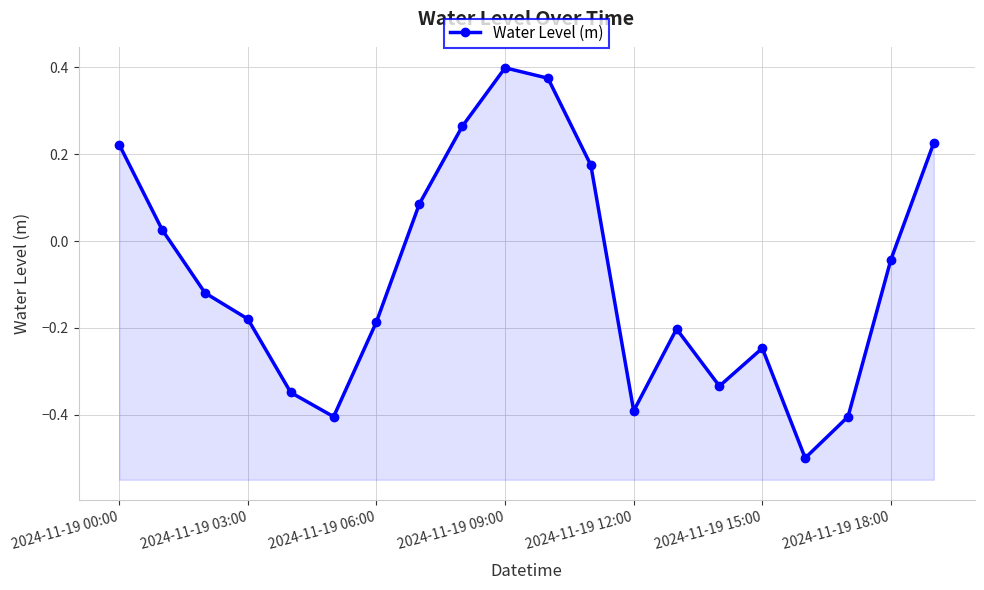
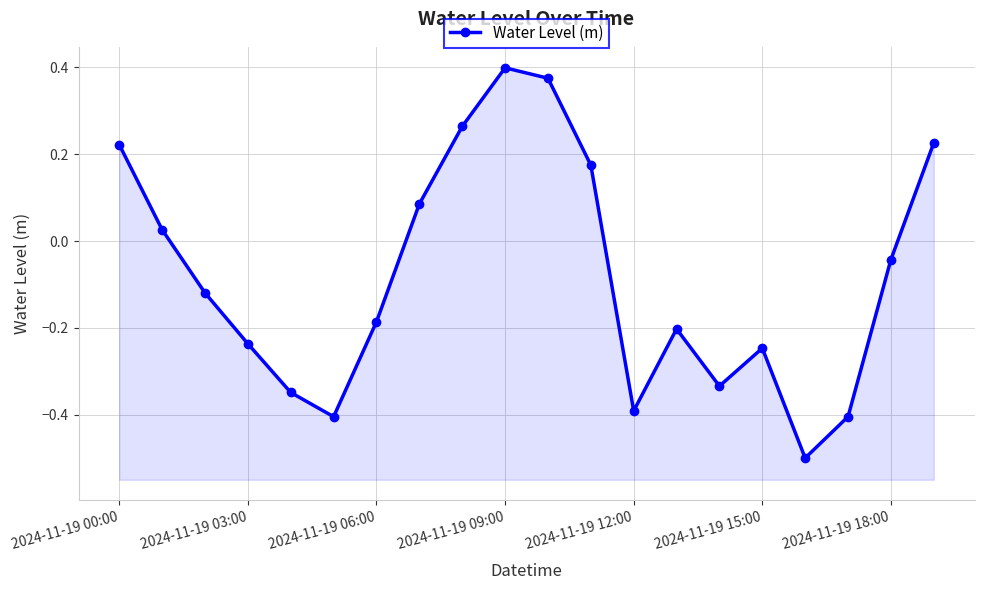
  {
    "2024-11-19 00:00": 0.22,
-   "2024-11-19 03:00": -0.18,
+   "2024-11-19 03:00": -0.24,
    "2024-11-19 06:00": -0.19,
    "2024-11-19 09:00": 0.40,
    "2024-11-19 12:00": -0.39,
    "2024-11-19 15:00": -0.25,
    "2024-11-19 18:00": -0.04
  }
